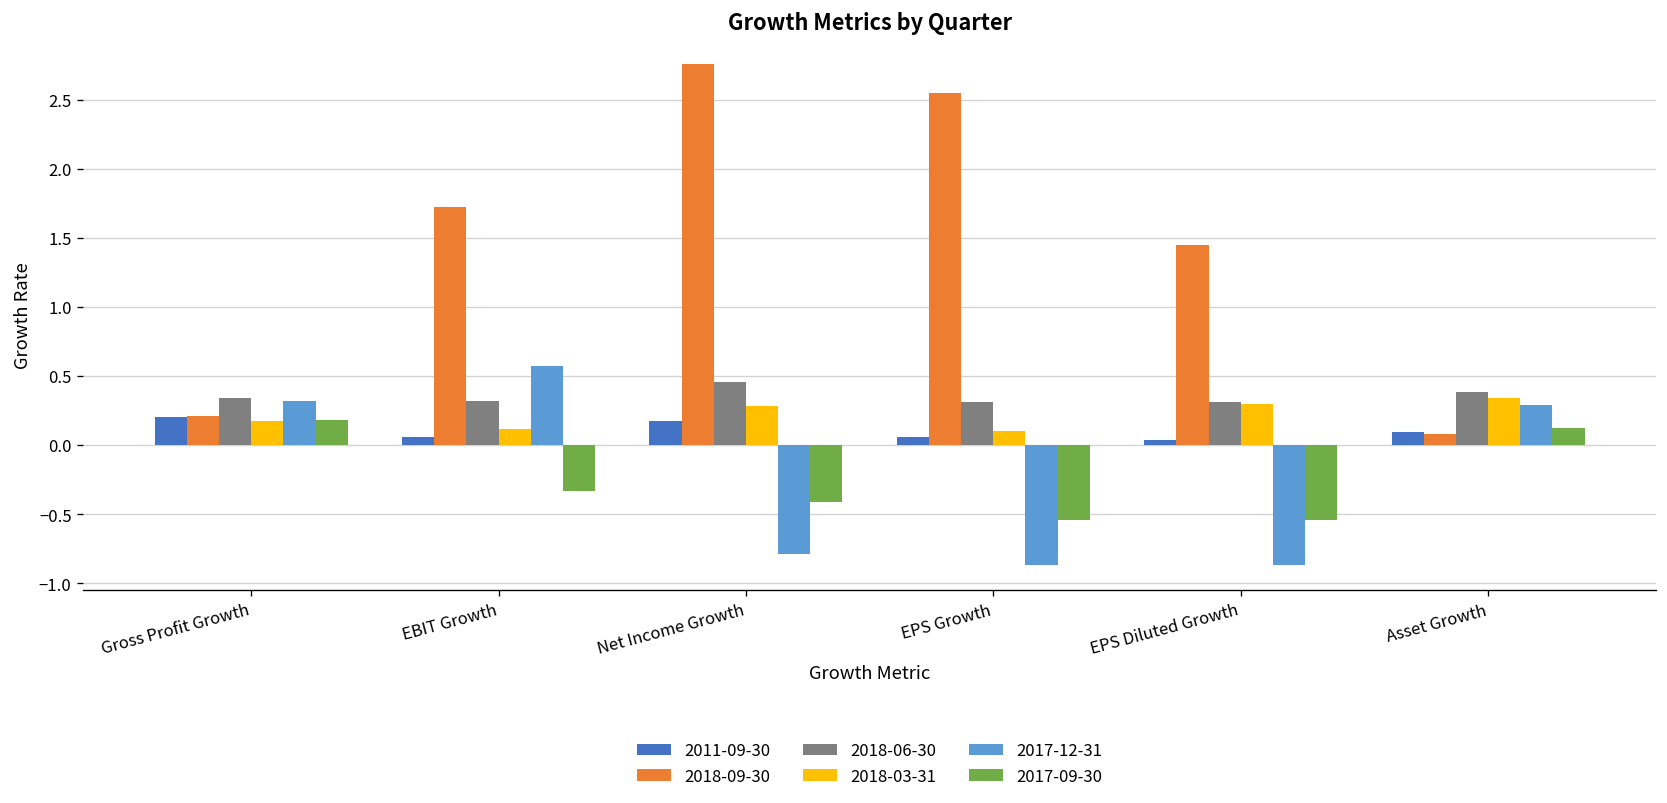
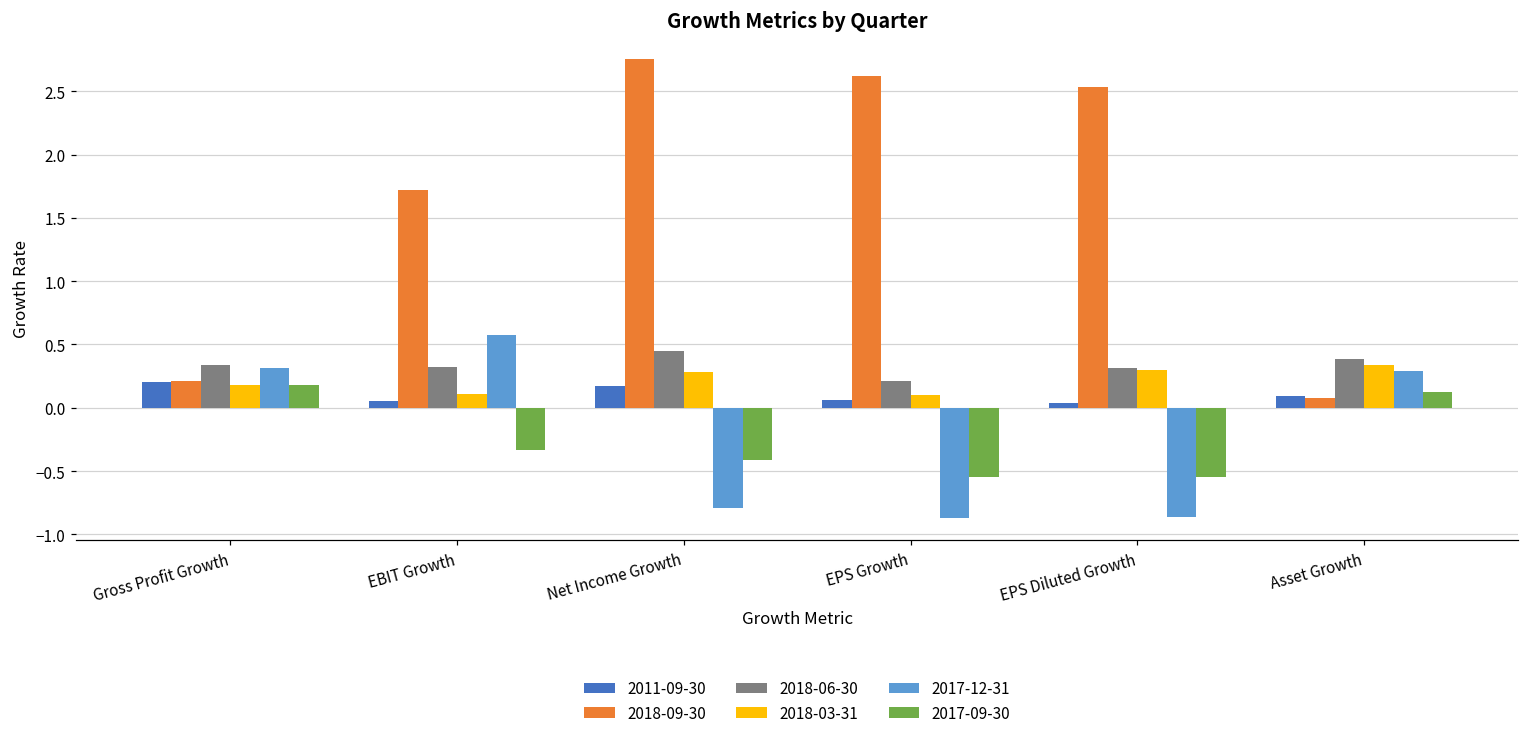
  {
    "2018-09-30": {
      "Gross Profit Growth": 0.21,
      "EBIT Growth": 1.72,
      "Net Income Growth": 2.76,
-     "EPS Growth": 2.55,
-     "EPS Diluted Growth": 1.45,
+     "EPS Growth": 2.62,
+     "EPS Diluted Growth": 2.53,
      "Asset Growth": 0.08
    },
    "2018-06-30": {
      "Gross Profit Growth": 0.34,
      "EBIT Growth": 0.32,
      "Net Income Growth": 0.45,
-     "EPS Growth": 0.31,
+     "EPS Growth": 0.21,
      "EPS Diluted Growth": 0.31,
      "Asset Growth": 0.38
    },
    "2018-03-31": {
      "Gross Profit Growth": 0.18,
      "EBIT Growth": 0.11,
      "Net Income Growth": 0.28,
      "EPS Growth": 0.10,
      "EPS Diluted Growth": 0.30,
      "Asset Growth": 0.34
    },
    "2017-09-30": {
      "Gross Profit Growth": 0.18,
      "EBIT Growth": -0.33,
      "Net Income Growth": -0.41,
      "EPS Growth": -0.55,
      "EPS Diluted Growth": -0.55,
      "Asset Growth": 0.12
    }
  }
